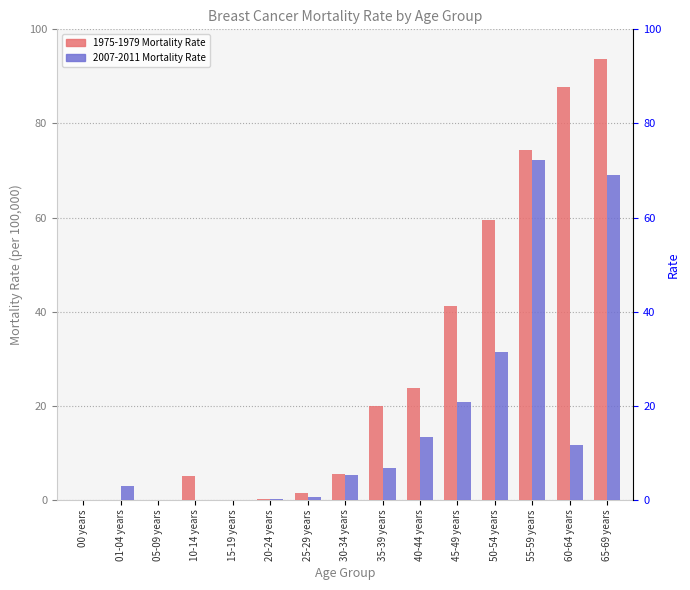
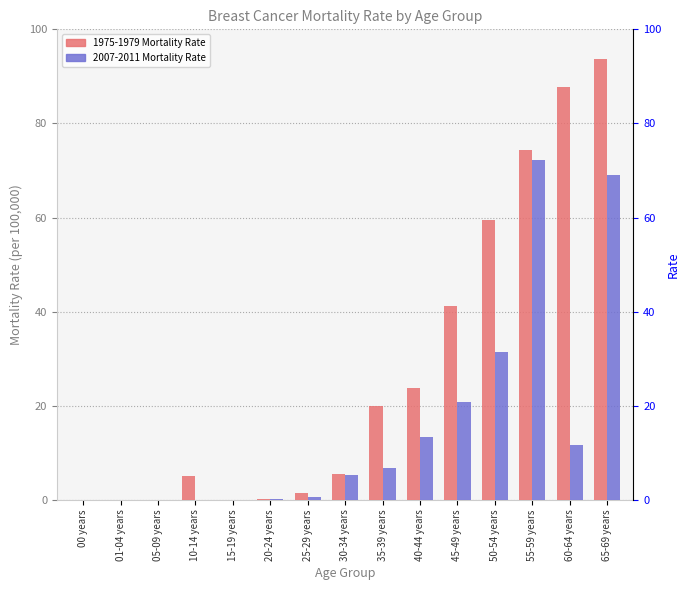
  {
    "1975-1979 Mortality Rate": {
      "00 years": 0,
      "01-04 years": 0,
      "05-09 years": 0,
      "10-14 years": 5,
      "15-19 years": 0,
      "25-29 years": 1,
      "30-34 years": 6,
      "35-39 years": 20,
      "40-44 years": 24,
      "45-49 years": 41,
      "50-54 years": 60,
      "55-59 years": 74,
      "60-64 years": 88,
      "65-69 years": 94
    },
    "2007-2011 Mortality Rate": {
      "00 years": 0,
-     "01-04 years": 3,
+     "01-04 years": 0,
      "05-09 years": 0,
      "10-14 years": 0,
      "15-19 years": 0,
      "25-29 years": 1,
      "30-34 years": 5,
      "35-39 years": 7,
      "40-44 years": 13,
      "45-49 years": 21,
      "50-54 years": 31,
      "55-59 years": 72,
      "60-64 years": 12,
      "65-69 years": 69
    }
  }
